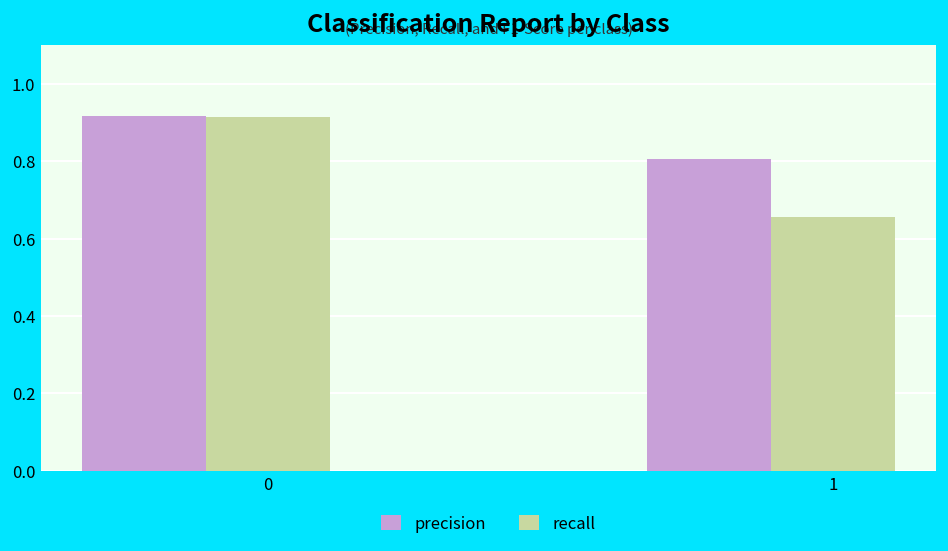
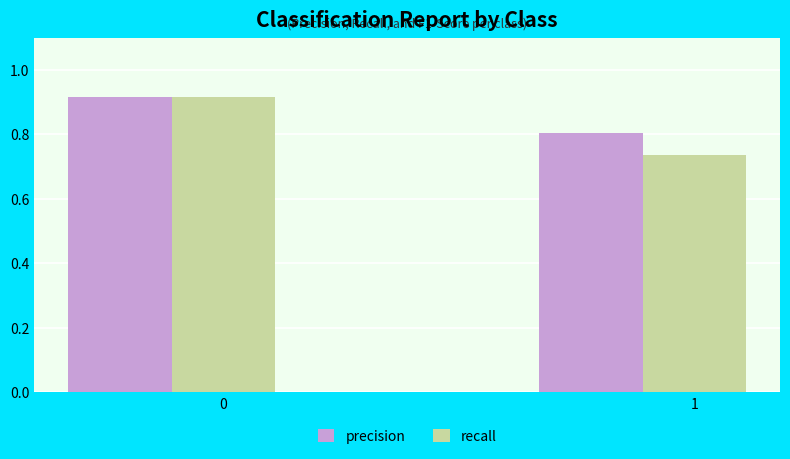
  {
    "precision": {
      "0": 0.92,
      "1": 0.81
    },
    "recall": {
      "0": 0.92,
-     "1": 0.66
+     "1": 0.74
    }
  }
